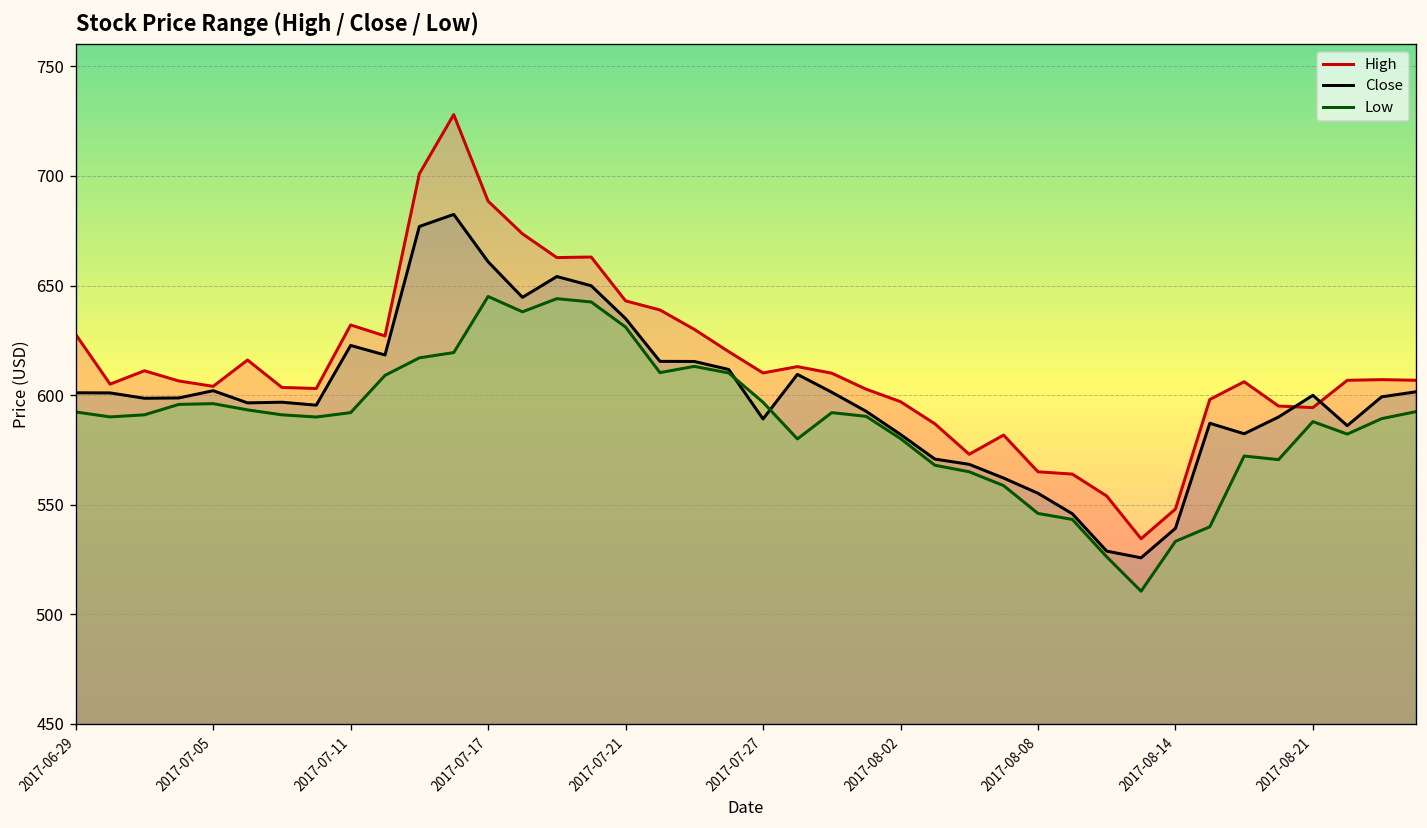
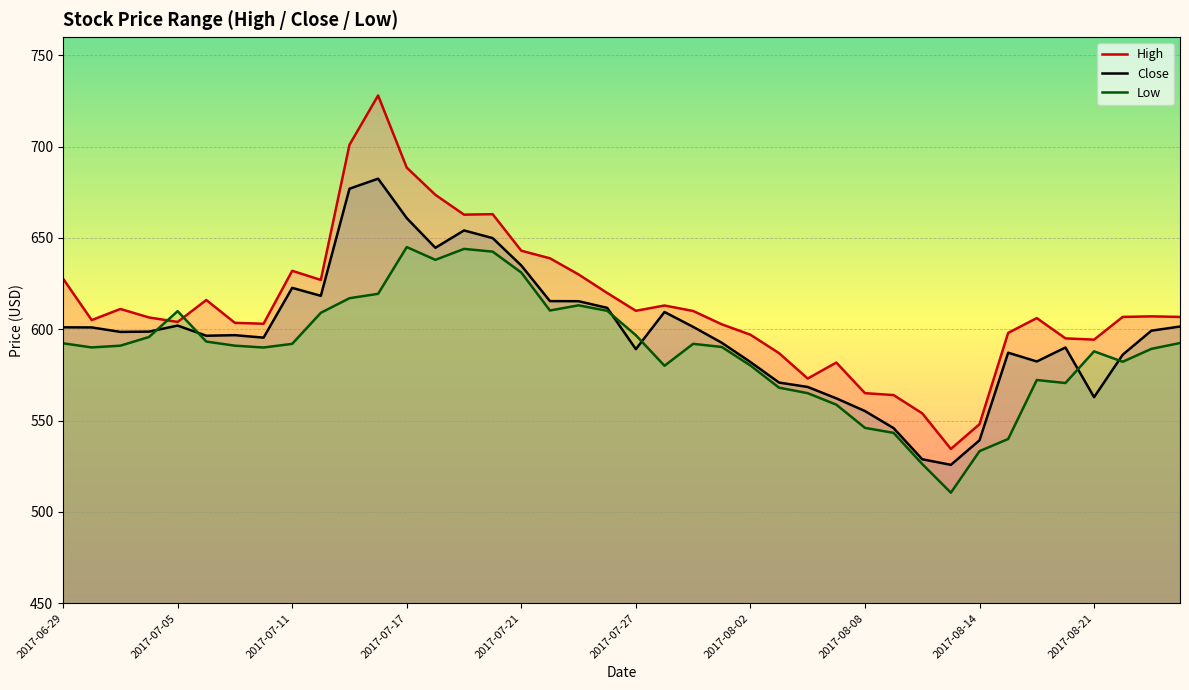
  {
    "High": {
      "2017-06-29": 628,
      "2017-07-05": 604,
      "2017-07-11": 632,
      "2017-07-17": 689,
      "2017-07-21": 643,
      "2017-07-27": 610,
      "2017-08-02": 597,
      "2017-08-08": 565,
      "2017-08-14": 548,
      "2017-08-21": 594
    },
    "Close": {
      "2017-06-29": 601,
      "2017-07-05": 602,
      "2017-07-11": 623,
      "2017-07-17": 661,
      "2017-07-21": 635,
      "2017-07-27": 589,
      "2017-08-02": 582,
      "2017-08-08": 555,
      "2017-08-14": 539,
-     "2017-08-21": 600
+     "2017-08-21": 563
    },
    "Low": {
      "2017-06-29": 592,
-     "2017-07-05": 596,
+     "2017-07-05": 610,
      "2017-07-11": 592,
      "2017-07-17": 645,
      "2017-07-21": 631,
      "2017-07-27": 597,
      "2017-08-02": 580,
      "2017-08-08": 546,
      "2017-08-14": 533,
      "2017-08-21": 588
    }
  }
